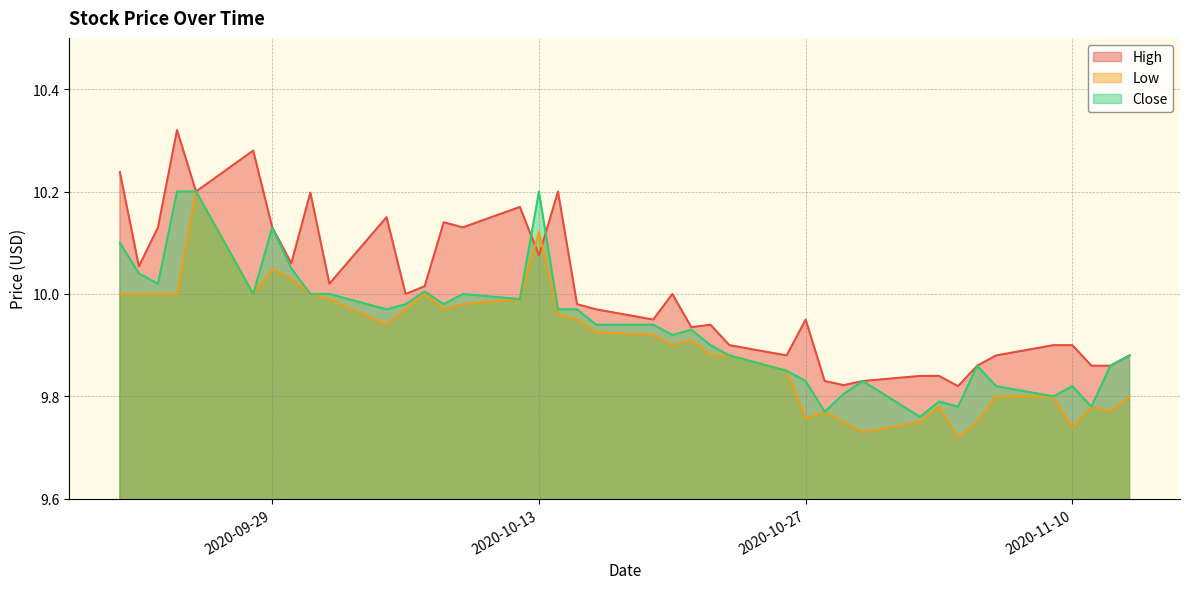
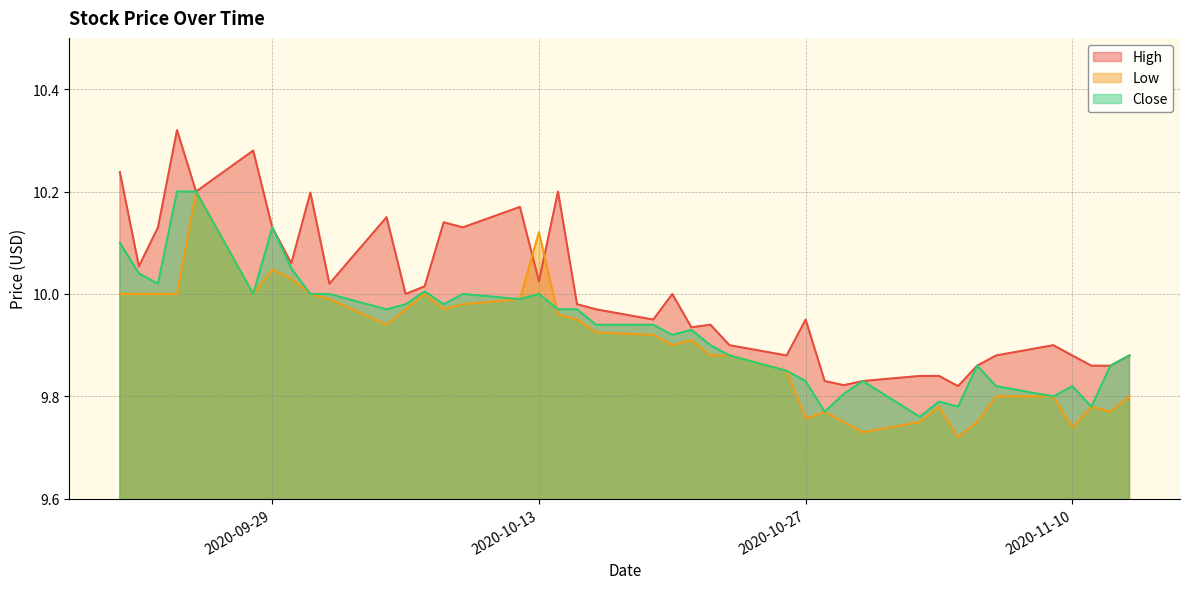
  {
    "High": {
-     "2020-10-13": 10.08,
+     "2020-10-13": 10.02,
      "2020-10-27": 9.95,
-     "2020-11-10": 9.90
+     "2020-11-10": 9.88
    },
    "Low": {
      "2020-09-29": 10.05,
      "2020-10-13": 10.12,
      "2020-10-27": 9.76,
      "2020-11-10": 9.74
    },
    "Close": {
-     "2020-10-13": 10.2,
+     "2020-10-13": 10.0,
      "2020-10-27": 9.83,
      "2020-11-10": 9.82
    }
  }
